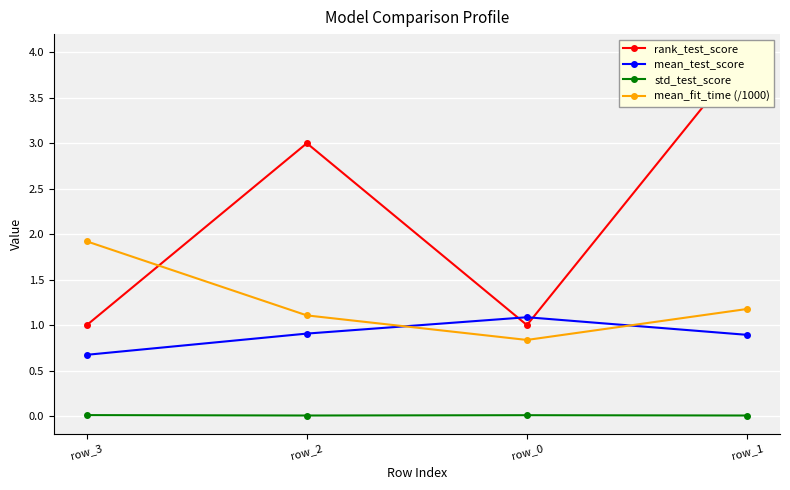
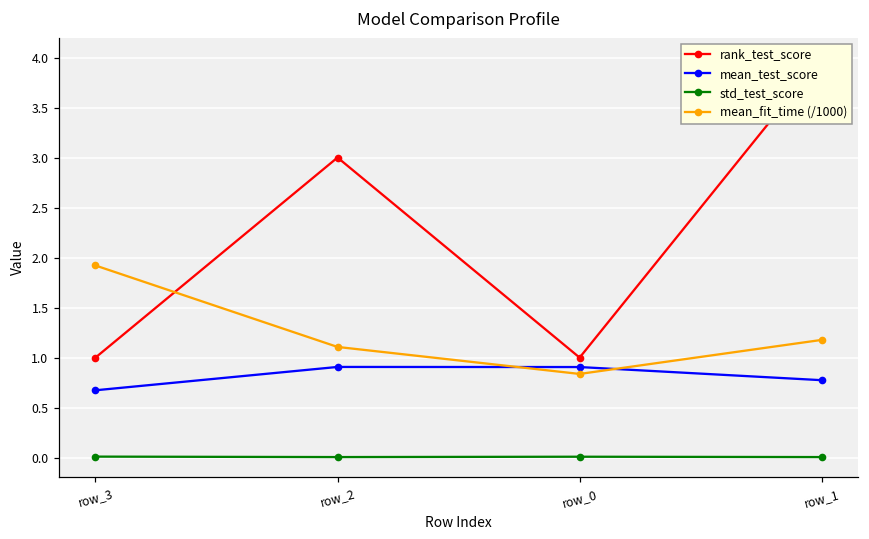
  {
    "rank_test_score": {
      "row_3": 1.0,
      "row_2": 3.0,
      "row_0": 1.0
    },
    "mean_test_score": {
      "row_3": 0.7,
      "row_2": 0.9,
-     "row_0": 1.1,
-     "row_1": 0.9
+     "row_0": 0.9,
+     "row_1": 0.8
    },
    "std_test_score": {
      "row_3": 0.0,
      "row_2": 0.0,
      "row_0": 0.0,
      "row_1": 0.0
    },
    "mean_fit_time (/1000)": {
      "row_3": 1.9,
      "row_2": 1.1,
      "row_0": 0.8,
      "row_1": 1.2
    }
  }
